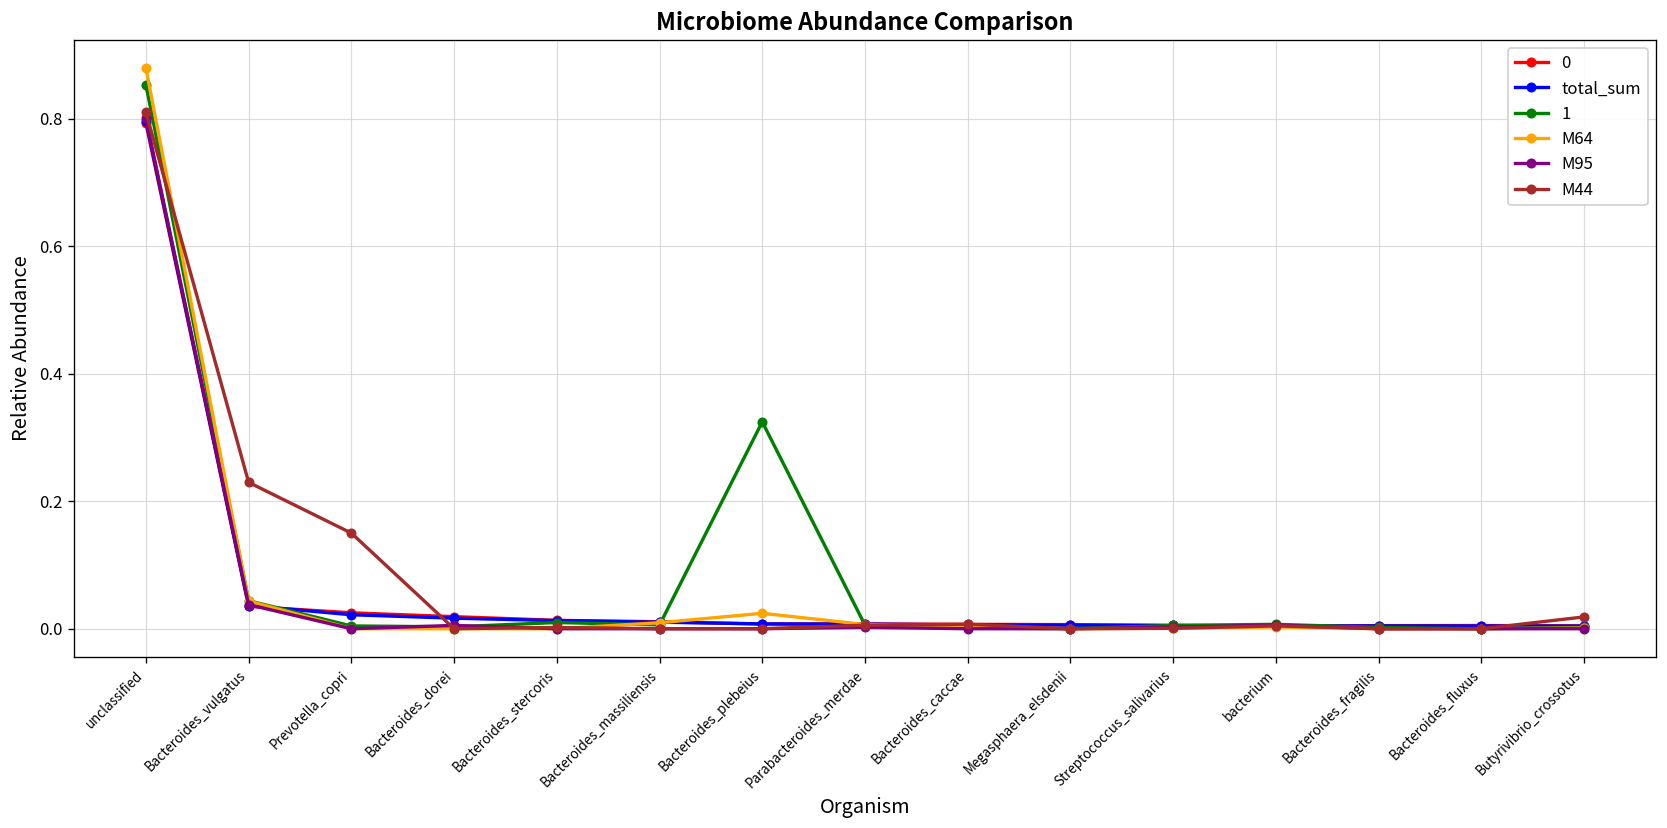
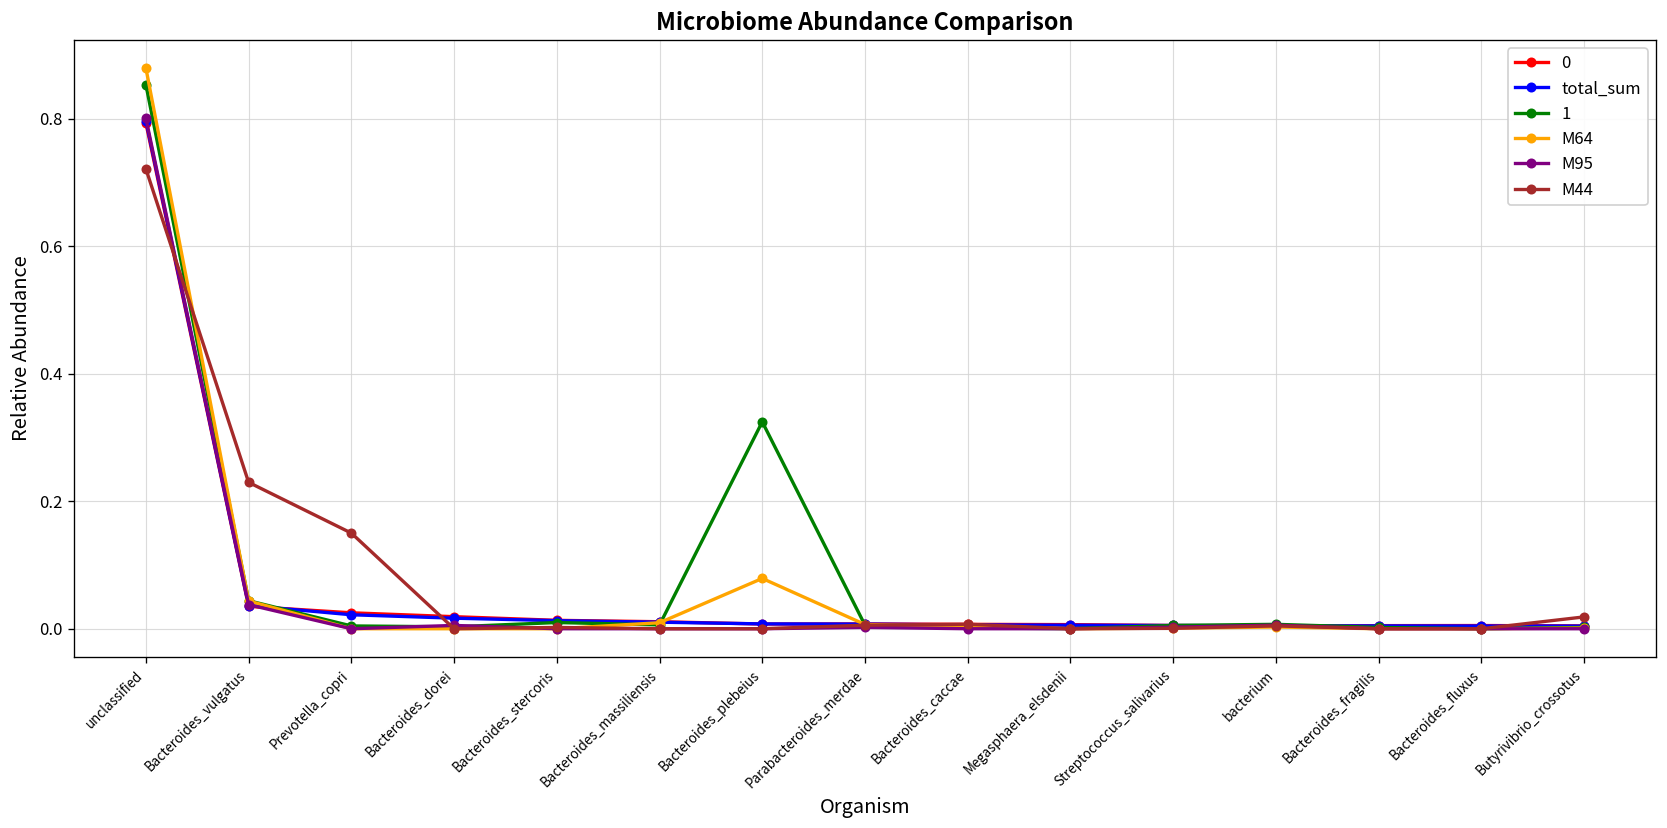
  {
    "1": {
      "unclassified": 0.85,
      "Bacteroides_plebeius": 0.32
    },
    "M64": {
      "unclassified": 0.88,
-     "Bacteroides_plebeius": 0.02
+     "Bacteroides_plebeius": 0.08
    },
    "M44": {
-     "unclassified": 0.81,
+     "unclassified": 0.72,
      "Bacteroides_vulgatus": 0.23,
      "Prevotella_copri": 0.15,
      "Butyrivibrio_crossotus": 0.02
    }
  }
